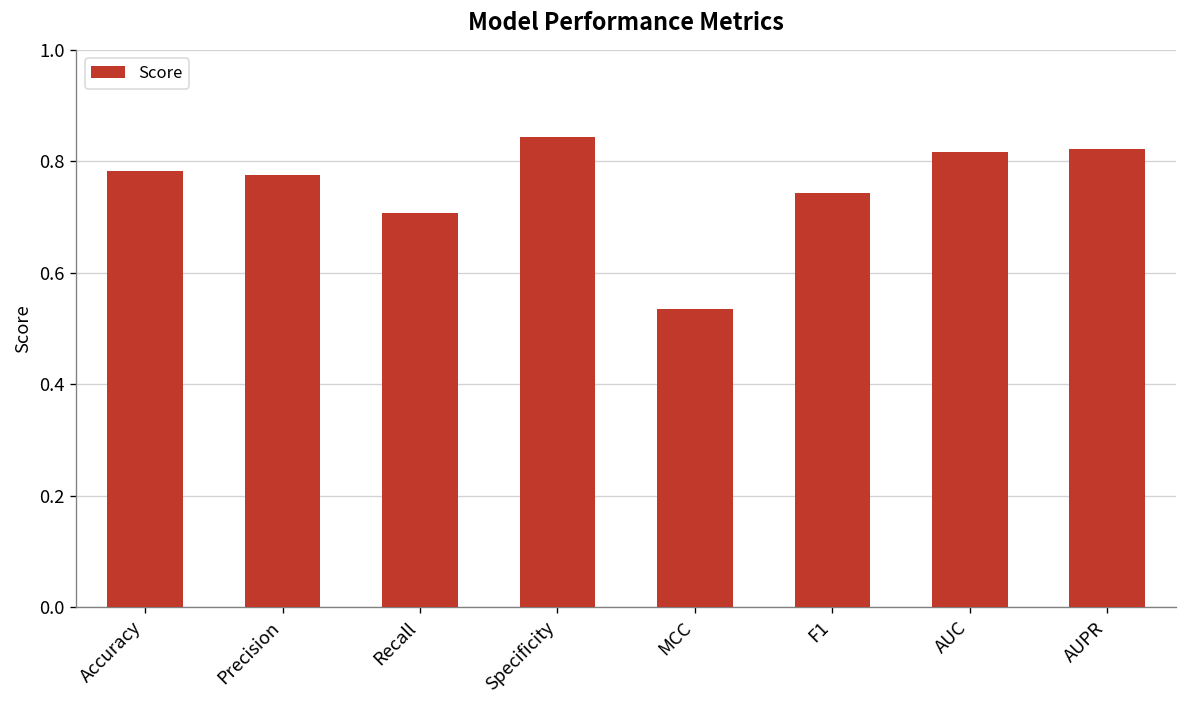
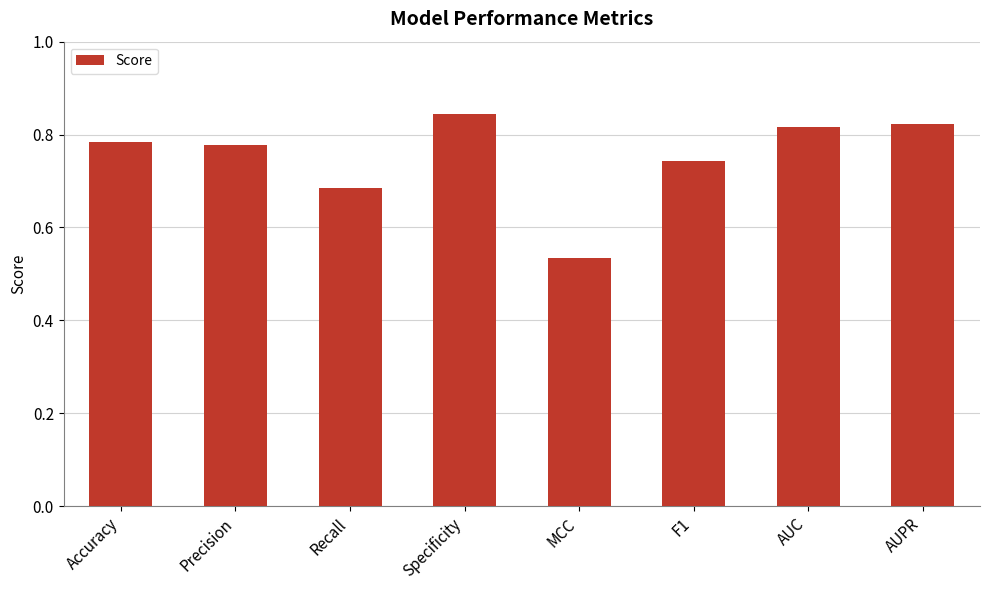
  {
    "Accuracy": 0.78,
    "Precision": 0.78,
-   "Recall": 0.71,
+   "Recall": 0.68,
    "Specificity": 0.84,
    "MCC": 0.53,
    "F1": 0.74,
    "AUC": 0.82,
    "AUPR": 0.82
  }
